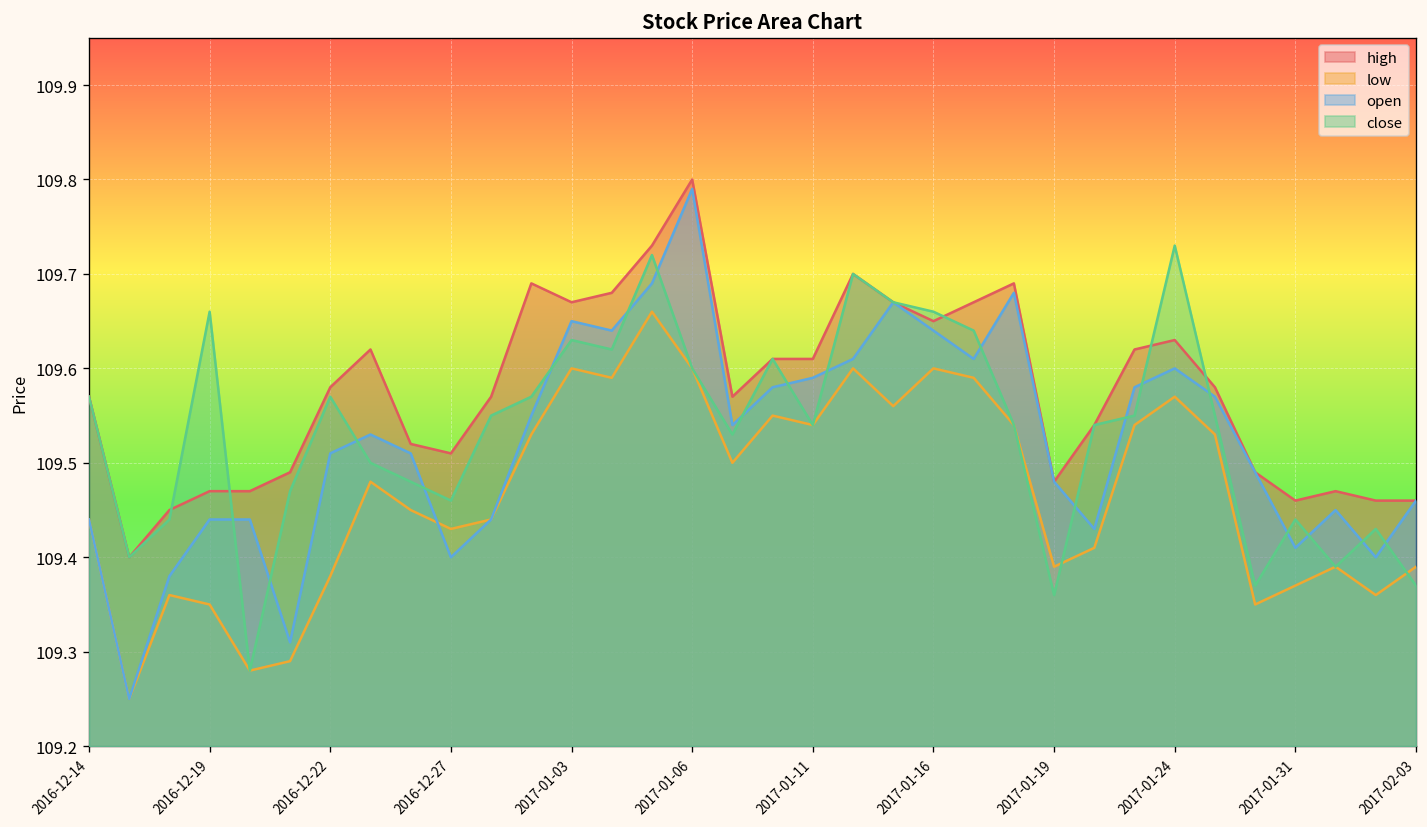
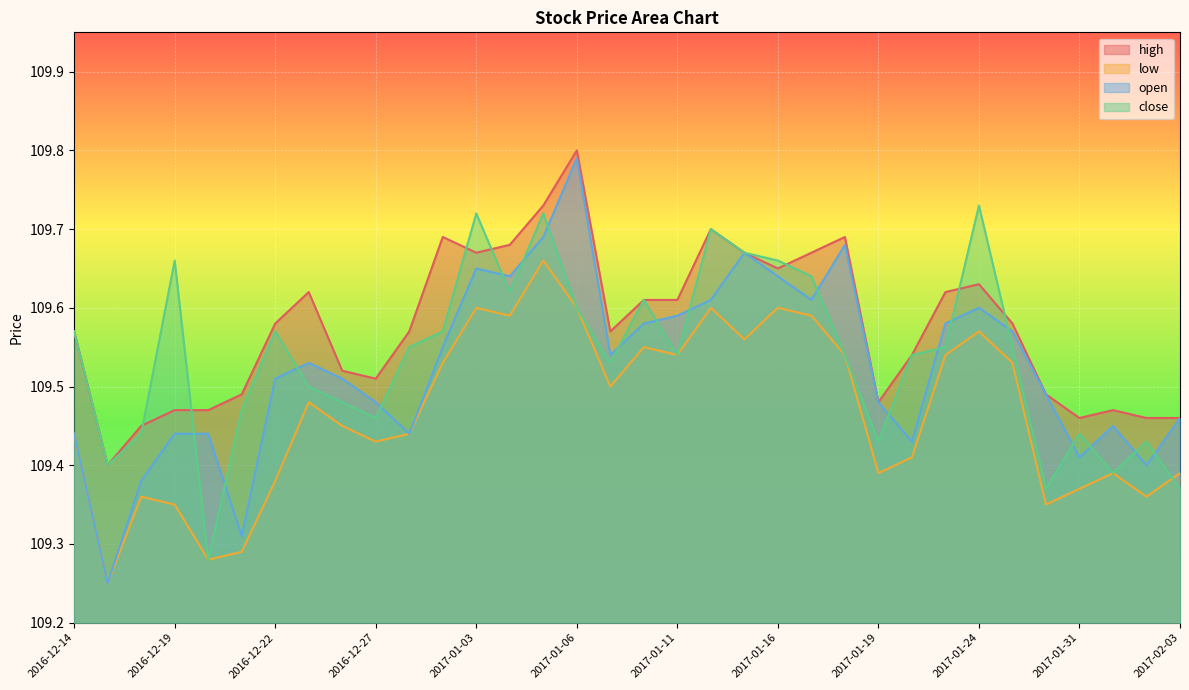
  {
    "open": {
      "2016-12-19": 109.44,
      "2016-12-22": 109.51,
-     "2016-12-27": 109.40,
+     "2016-12-27": 109.48,
      "2017-01-03": 109.65,
      "2017-01-06": 109.79,
      "2017-01-11": 109.59,
      "2017-01-16": 109.64,
      "2017-01-24": 109.60,
      "2017-01-31": 109.41
    },
    "close": {
      "2016-12-19": 109.66,
      "2016-12-22": 109.57,
      "2016-12-27": 109.46,
-     "2017-01-03": 109.63,
+     "2017-01-03": 109.72,
      "2017-01-16": 109.66,
-     "2017-01-19": 109.36,
+     "2017-01-19": 109.43,
      "2017-01-24": 109.73,
      "2017-01-31": 109.44,
      "2017-02-03": 109.37
    }
  }
